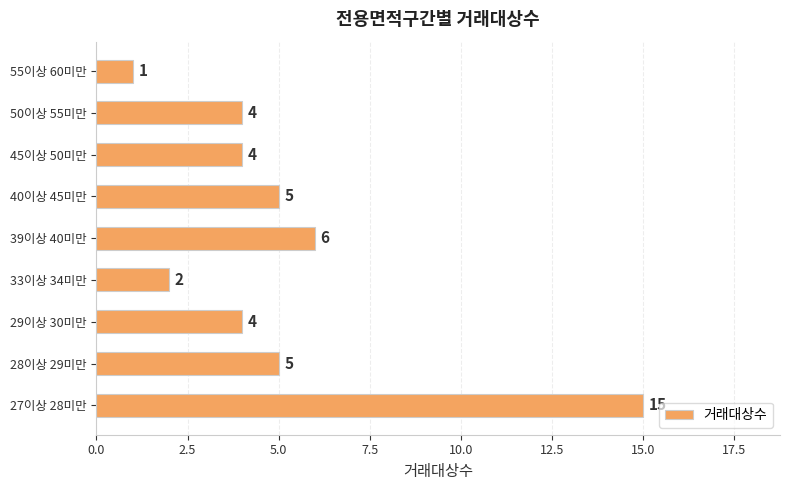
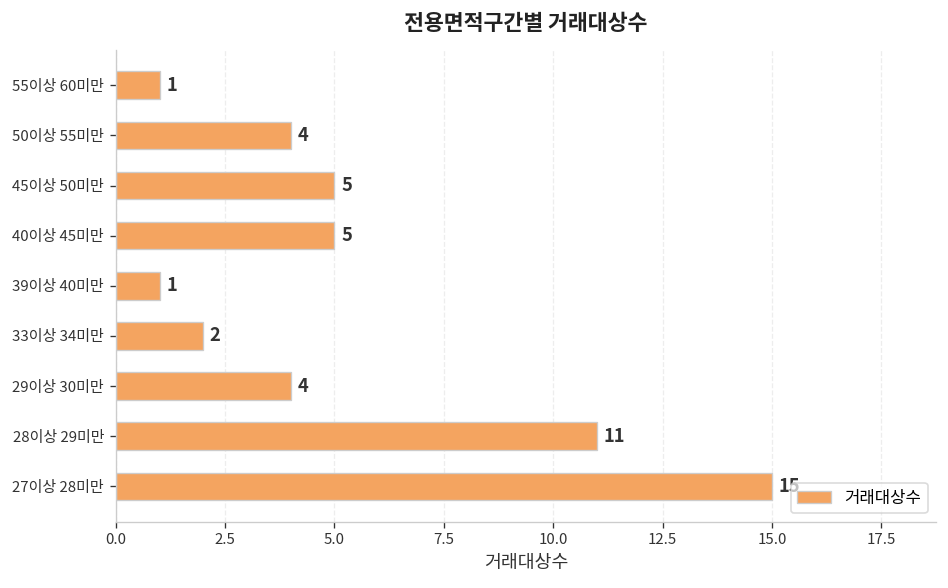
  {
    "55이상 60미만": 1,
    "50이상 55미만": 4,
-   "45이상 50미만": 4,
+   "45이상 50미만": 5,
    "40이상 45미만": 5,
-   "39이상 40미만": 6,
+   "39이상 40미만": 1,
    "33이상 34미만": 2,
    "29이상 30미만": 4,
-   "28이상 29미만": 5
+   "28이상 29미만": 11
  }
